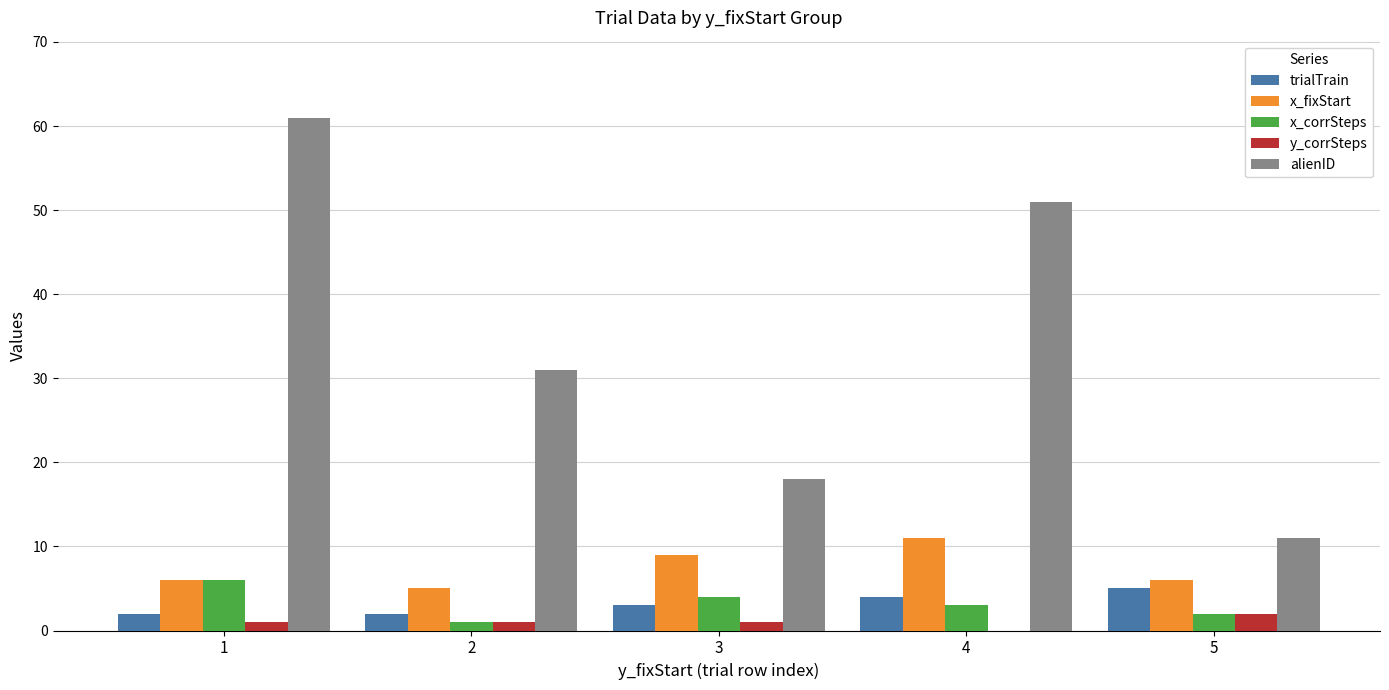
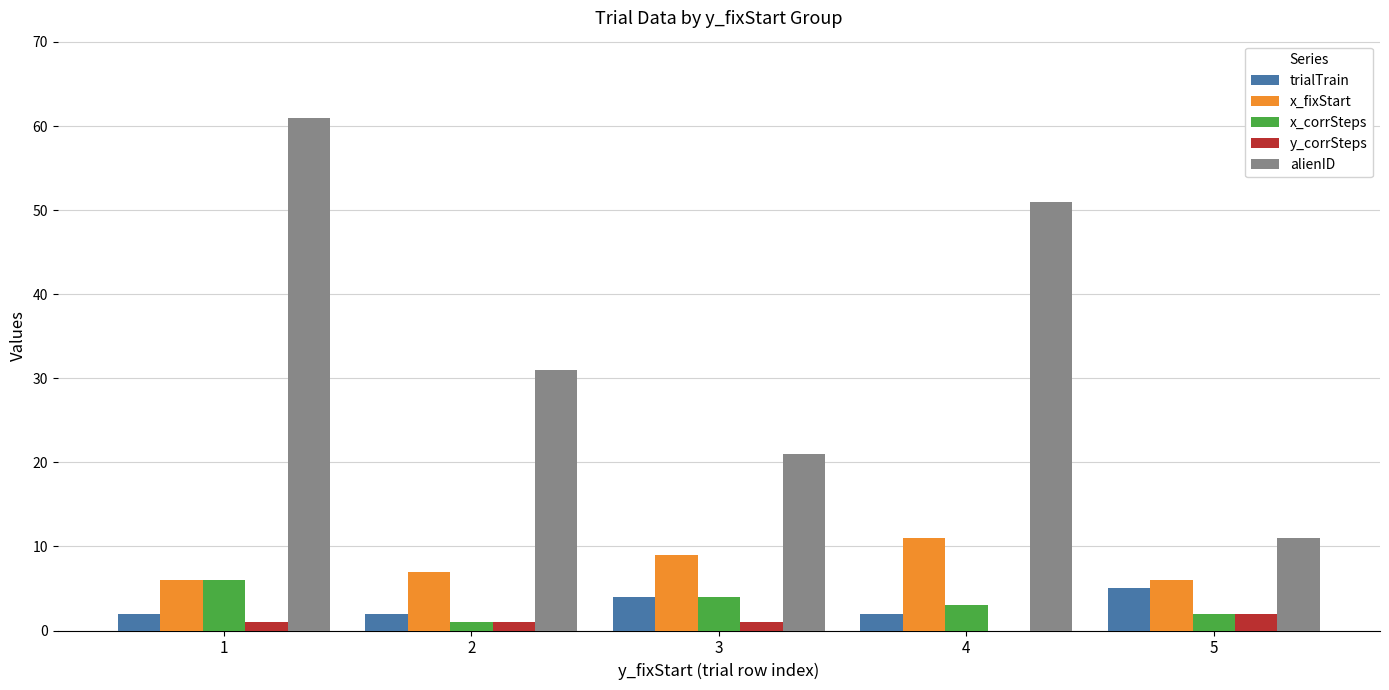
  {
    "trialTrain": {
      "1": 2,
      "2": 2,
-     "3": 3,
-     "4": 4,
+     "3": 4,
+     "4": 2,
      "5": 5
    },
    "x_fixStart": {
      "1": 6,
-     "2": 5,
+     "2": 7,
      "3": 9,
      "4": 11,
      "5": 6
    },
    "x_corrSteps": {
      "1": 6,
      "2": 1,
      "3": 4,
      "4": 3,
      "5": 2
    },
    "y_corrSteps": {
      "1": 1,
      "2": 1,
      "3": 1,
      "4": 0,
      "5": 2
    },
    "alienID": {
      "1": 61,
      "2": 31,
-     "3": 18,
+     "3": 21,
      "4": 51,
      "5": 11
    }
  }
